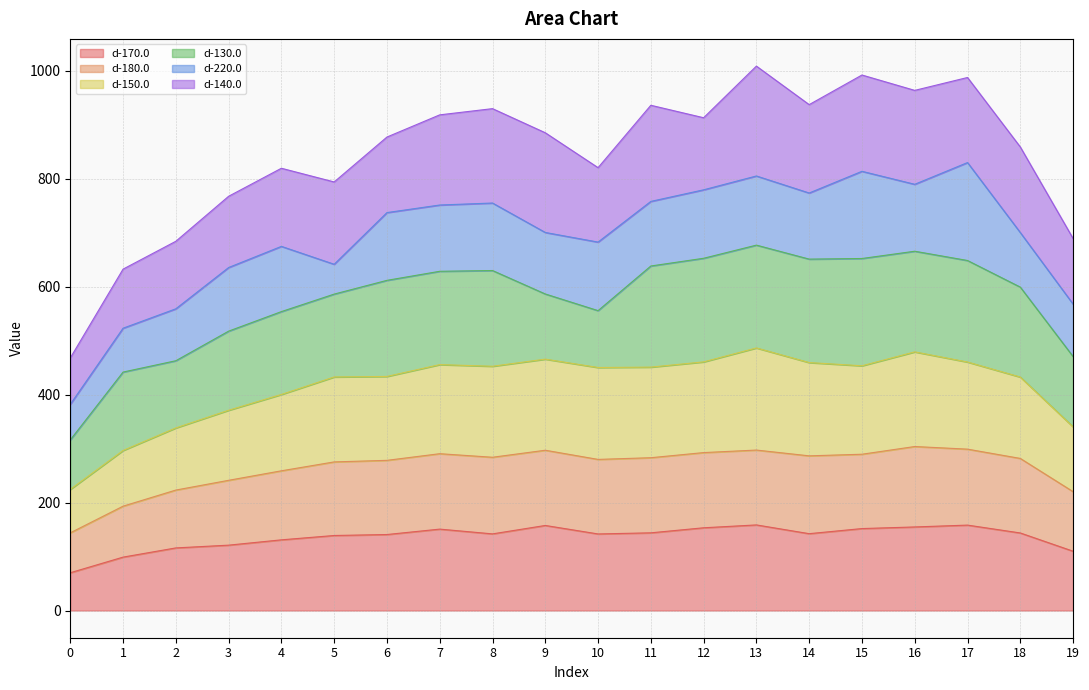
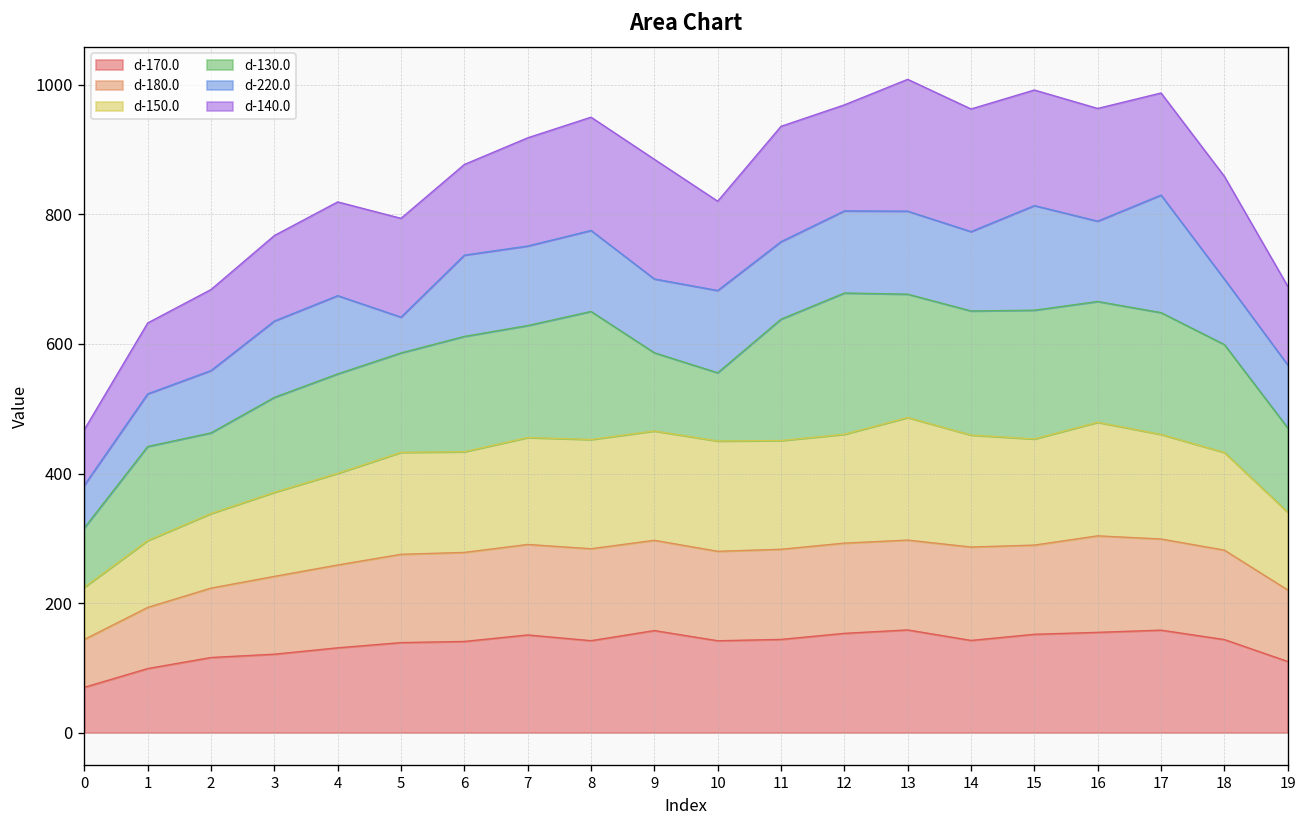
  {
    "d-130.0": {
      "0": 90,
      "1": 150,
      "2": 120,
      "3": 150,
      "4": 150,
      "5": 150,
      "6": 180,
      "7": 170,
-     "8": 180,
+     "8": 200,
      "9": 120,
      "10": 110,
      "11": 190,
-     "12": 190,
+     "12": 220,
      "13": 190,
      "14": 190,
      "15": 200,
      "16": 190,
      "17": 190,
      "18": 170,
      "19": 130
    },
    "d-220.0": {
      "0": 70,
      "1": 80,
      "2": 100,
      "3": 120,
      "4": 120,
      "5": 60,
      "6": 130,
      "7": 120,
      "8": 130,
      "9": 110,
      "10": 130,
      "11": 120,
      "12": 130,
      "13": 130,
      "14": 120,
      "15": 160,
      "16": 120,
      "17": 180,
      "18": 100,
      "19": 100
    },
    "d-140.0": {
      "0": 90,
      "1": 110,
      "2": 130,
      "3": 130,
      "4": 140,
      "5": 150,
      "6": 140,
      "7": 170,
      "8": 170,
      "9": 180,
      "10": 140,
      "11": 180,
-     "12": 130,
+     "12": 160,
      "13": 200,
-     "14": 160,
+     "14": 190,
      "15": 180,
      "16": 170,
      "17": 160,
      "18": 160,
      "19": 120
    }
  }
